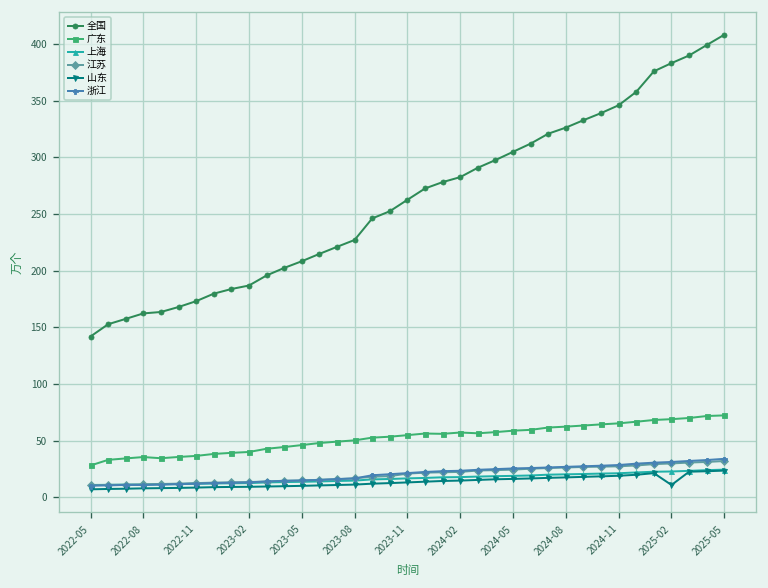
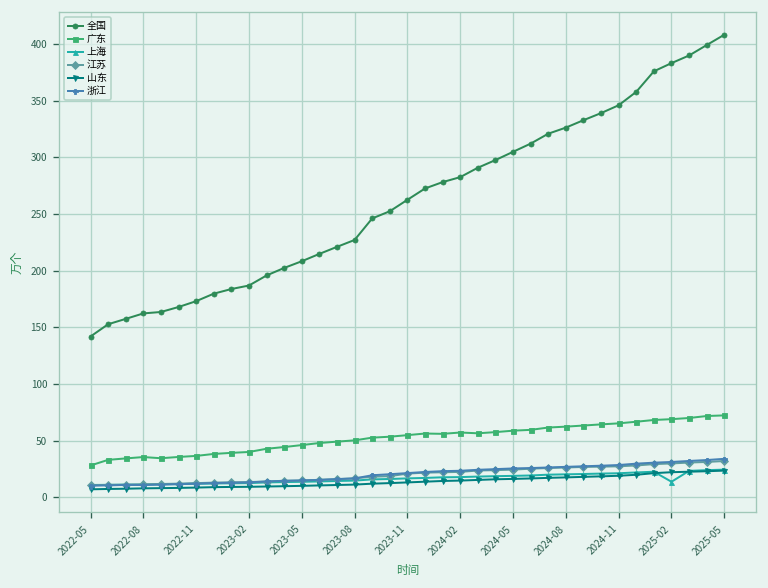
  {
    "上海": {
      "2023-11": 20,
      "2024-02": 20,
-     "2025-02": 20
+     "2025-02": 10
    },
    "山东": {
      "2022-05": 10,
      "2022-08": 10,
      "2022-11": 10,
      "2023-02": 10,
      "2023-05": 10,
      "2023-08": 10,
      "2023-11": 10,
      "2024-02": 10,
-     "2025-02": 10
+     "2025-02": 20
    }
  }
